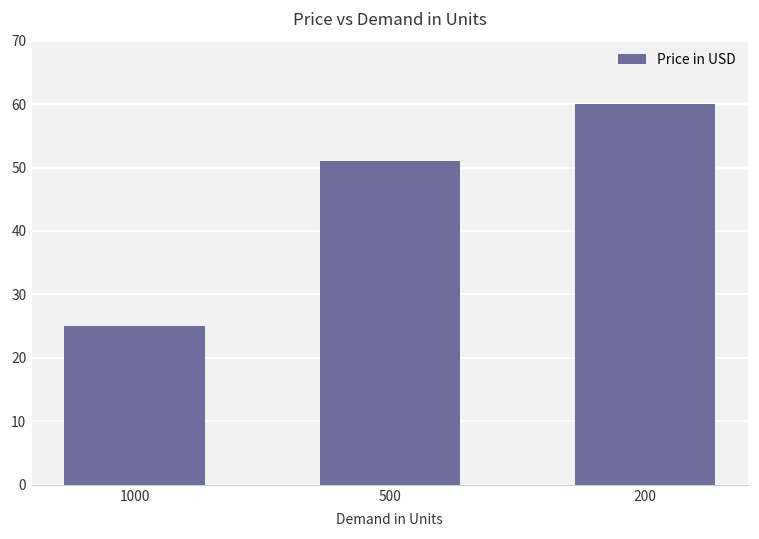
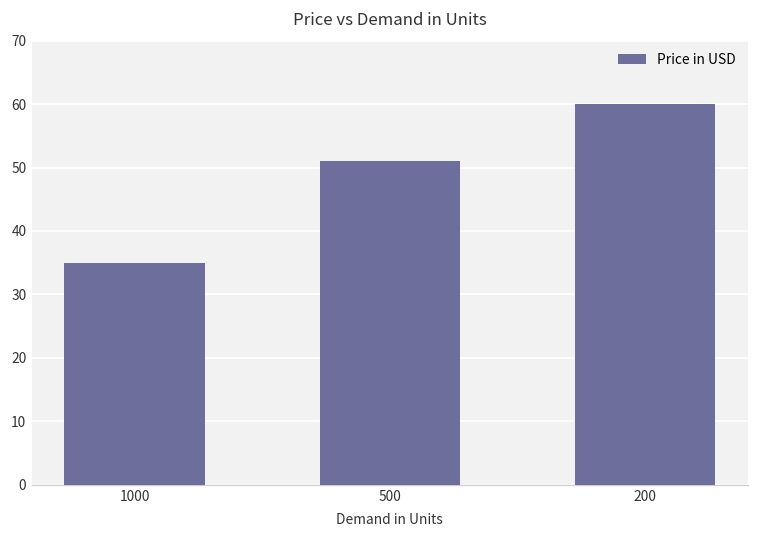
  {
-   "1000": 25,
+   "1000": 35,
    "500": 51,
    "200": 60
  }
